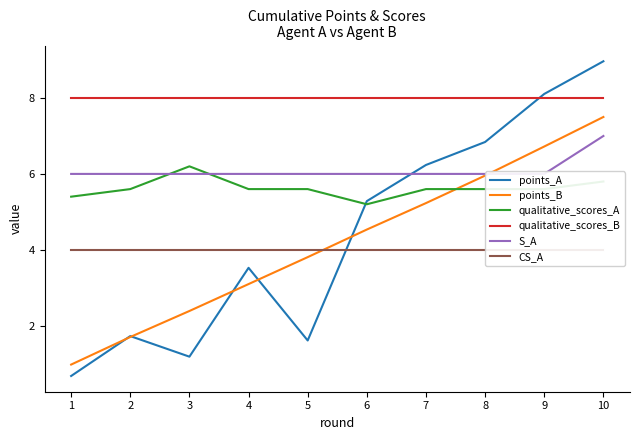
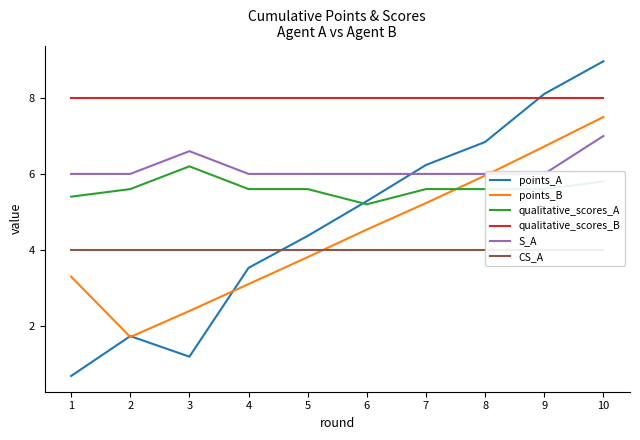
  {
    "points_A": {
      "1": 0.7,
      "3": 1.2,
      "4": 3.5,
-     "5": 1.6,
+     "5": 4.4,
      "6": 5.3,
      "7": 6.2,
      "8": 6.8,
      "9": 8.1,
      "10": 9.0
    },
    "points_B": {
-     "1": 1.0,
+     "1": 3.3,
      "3": 2.4,
      "4": 3.1,
      "5": 3.8,
      "6": 4.5,
      "7": 5.2,
      "9": 6.7,
      "10": 7.5
    },
    "qualitative_scores_A": {
      "1": 5.4,
      "2": 5.6,
      "3": 6.2,
      "4": 5.6,
      "5": 5.6,
      "6": 5.2,
      "7": 5.6,
      "8": 5.6
    },
    "qualitative_scores_B": {
      "1": 8.0,
      "2": 8.0,
      "3": 8.0,
      "4": 8.0,
      "5": 8.0,
      "6": 8.0,
      "7": 8.0,
      "8": 8.0,
      "9": 8.0,
      "10": 8.0
    },
    "S_A": {
      "1": 6.0,
      "2": 6.0,
-     "3": 6.0,
+     "3": 6.6,
      "4": 6.0,
      "5": 6.0,
      "6": 6.0,
      "7": 6.0,
      "10": 7.0
    },
    "CS_A": {
      "1": 4.0,
      "2": 4.0,
      "3": 4.0,
      "4": 4.0,
      "5": 4.0,
      "6": 4.0,
      "7": 4.0,
      "8": 4.0
    }
  }
